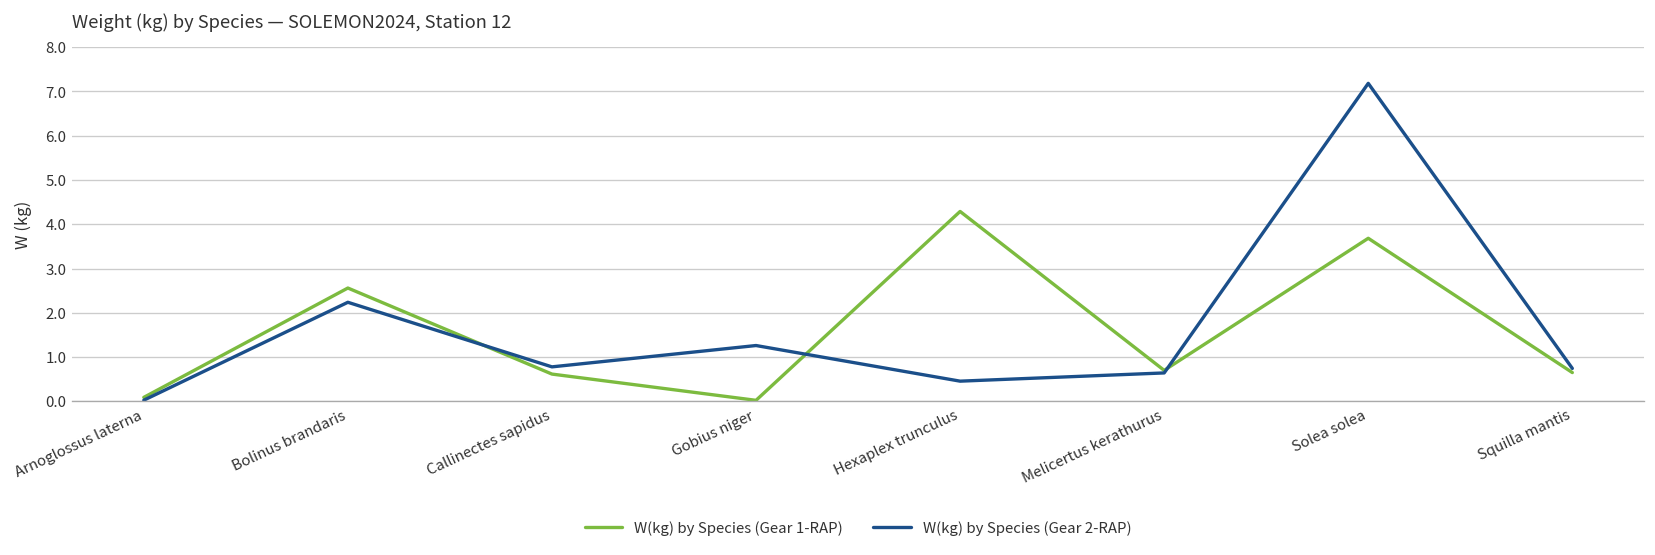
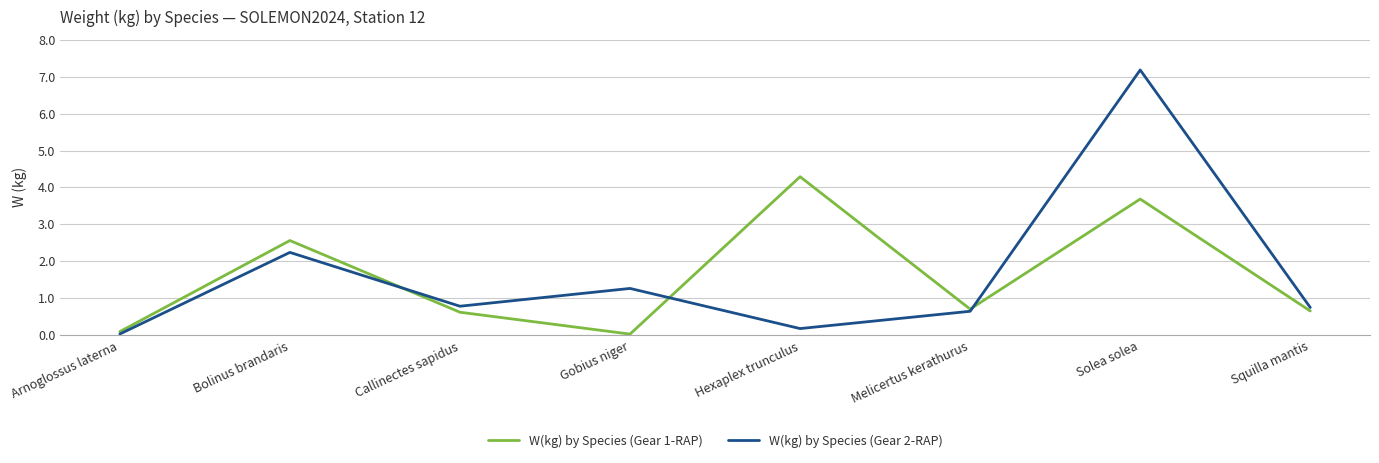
  {
    "W(kg) by Species (Gear 1-RAP)": {
      "Bolinus brandaris": 2.6,
      "Callinectes sapidus": 0.6,
      "Gobius niger": 0.0,
      "Hexaplex trunculus": 4.3,
      "Solea solea": 3.7,
      "Squilla mantis": 0.7
    },
    "W(kg) by Species (Gear 2-RAP)": {
      "Bolinus brandaris": 2.2,
      "Callinectes sapidus": 0.8,
      "Gobius niger": 1.3,
-     "Hexaplex trunculus": 0.5,
+     "Hexaplex trunculus": 0.2,
      "Solea solea": 7.2,
      "Squilla mantis": 0.7
    }
  }
